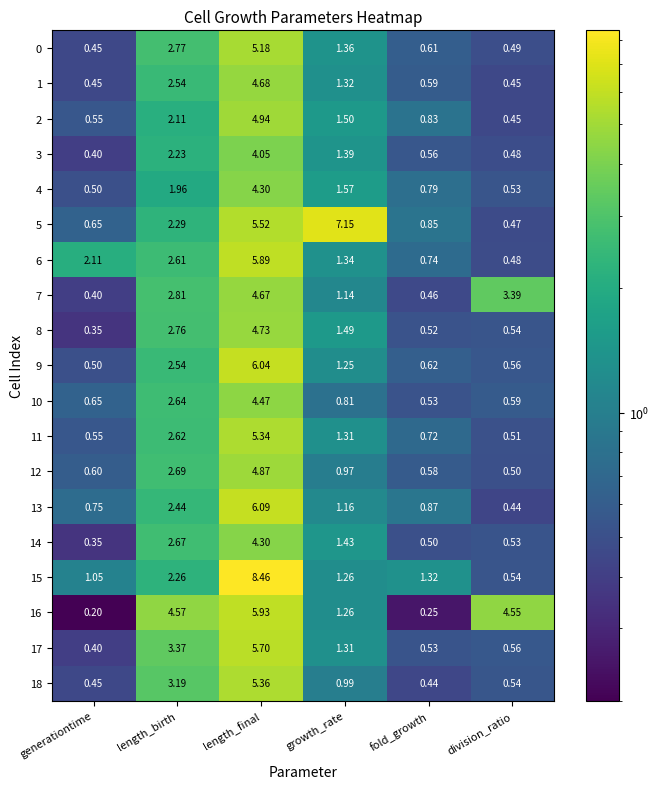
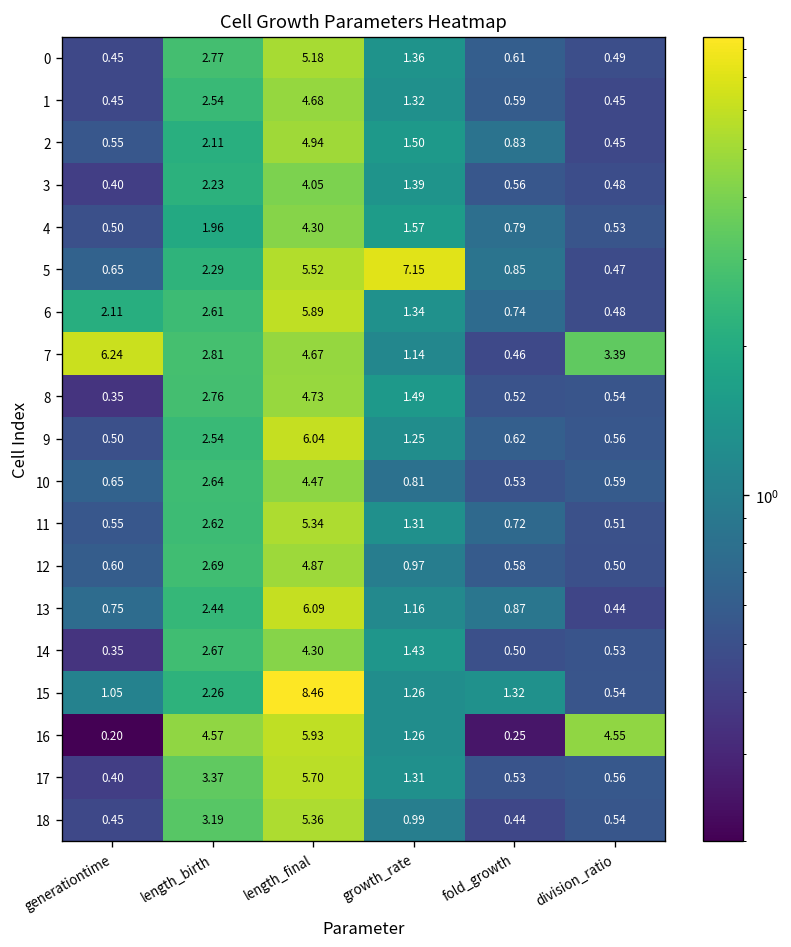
  {
    "0": {
      "generationtime": 0.45,
      "length_birth": 2.77,
      "length_final": 5.18,
      "growth_rate": 1.36,
      "fold_growth": 0.61,
      "division_ratio": 0.49
    },
    "1": {
      "generationtime": 0.45,
      "length_birth": 2.54,
      "length_final": 4.68,
      "growth_rate": 1.32,
      "fold_growth": 0.59,
      "division_ratio": 0.45
    },
    "2": {
      "generationtime": 0.55,
      "length_birth": 2.11,
      "length_final": 4.94,
      "growth_rate": 1.50,
      "fold_growth": 0.83,
      "division_ratio": 0.45
    },
    "3": {
      "generationtime": 0.40,
      "length_birth": 2.23,
      "length_final": 4.05,
      "growth_rate": 1.39,
      "fold_growth": 0.56,
      "division_ratio": 0.48
    },
    "4": {
      "generationtime": 0.50,
      "length_birth": 1.96,
      "length_final": 4.30,
      "growth_rate": 1.57,
      "fold_growth": 0.79,
      "division_ratio": 0.53
    },
    "5": {
      "generationtime": 0.65,
      "length_birth": 2.29,
      "length_final": 5.52,
      "growth_rate": 7.15,
      "fold_growth": 0.85,
      "division_ratio": 0.47
    },
    "6": {
      "generationtime": 2.11,
      "length_birth": 2.61,
      "length_final": 5.89,
      "growth_rate": 1.34,
      "fold_growth": 0.74,
      "division_ratio": 0.48
    },
    "7": {
-     "generationtime": 0.40,
+     "generationtime": 6.24,
      "length_birth": 2.81,
      "length_final": 4.67,
      "growth_rate": 1.14,
      "fold_growth": 0.46,
      "division_ratio": 3.39
    },
    "8": {
      "generationtime": 0.35,
      "length_birth": 2.76,
      "length_final": 4.73,
      "growth_rate": 1.49,
      "fold_growth": 0.52,
      "division_ratio": 0.54
    },
    "9": {
      "generationtime": 0.50,
      "length_birth": 2.54,
      "length_final": 6.04,
      "growth_rate": 1.25,
      "fold_growth": 0.62,
      "division_ratio": 0.56
    },
    "10": {
      "generationtime": 0.65,
      "length_birth": 2.64,
      "length_final": 4.47,
      "growth_rate": 0.81,
      "fold_growth": 0.53,
      "division_ratio": 0.59
    },
    "11": {
      "generationtime": 0.55,
      "length_birth": 2.62,
      "length_final": 5.34,
      "growth_rate": 1.31,
      "fold_growth": 0.72,
      "division_ratio": 0.51
    },
    "12": {
      "generationtime": 0.60,
      "length_birth": 2.69,
      "length_final": 4.87,
      "growth_rate": 0.97,
      "fold_growth": 0.58,
      "division_ratio": 0.50
    },
    "13": {
      "generationtime": 0.75,
      "length_birth": 2.44,
      "length_final": 6.09,
      "growth_rate": 1.16,
      "fold_growth": 0.87,
      "division_ratio": 0.44
    },
    "14": {
      "generationtime": 0.35,
      "length_birth": 2.67,
      "length_final": 4.30,
      "growth_rate": 1.43,
      "fold_growth": 0.50,
      "division_ratio": 0.53
    },
    "15": {
      "generationtime": 1.05,
      "length_birth": 2.26,
      "length_final": 8.46,
      "growth_rate": 1.26,
      "fold_growth": 1.32,
      "division_ratio": 0.54
    },
    "16": {
      "generationtime": 0.20,
      "length_birth": 4.57,
      "length_final": 5.93,
      "growth_rate": 1.26,
      "fold_growth": 0.25,
      "division_ratio": 4.55
    },
    "17": {
      "generationtime": 0.40,
      "length_birth": 3.37,
      "length_final": 5.70,
      "growth_rate": 1.31,
      "fold_growth": 0.53,
      "division_ratio": 0.56
    },
    "18": {
      "generationtime": 0.45,
      "length_birth": 3.19,
      "length_final": 5.36,
      "growth_rate": 0.99,
      "fold_growth": 0.44,
      "division_ratio": 0.54
    }
  }
